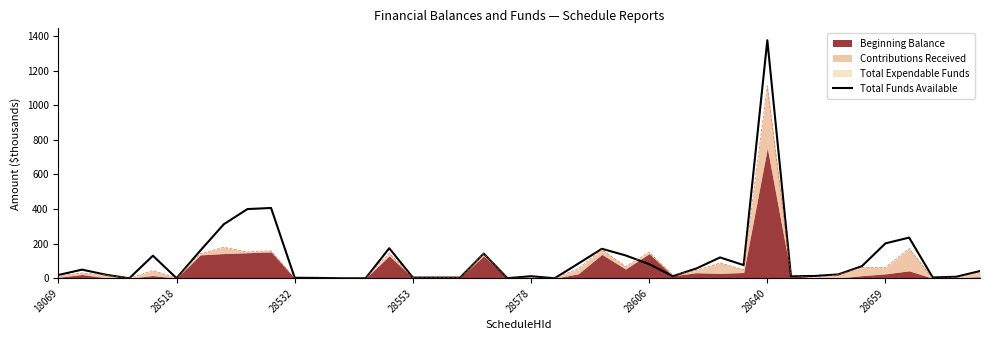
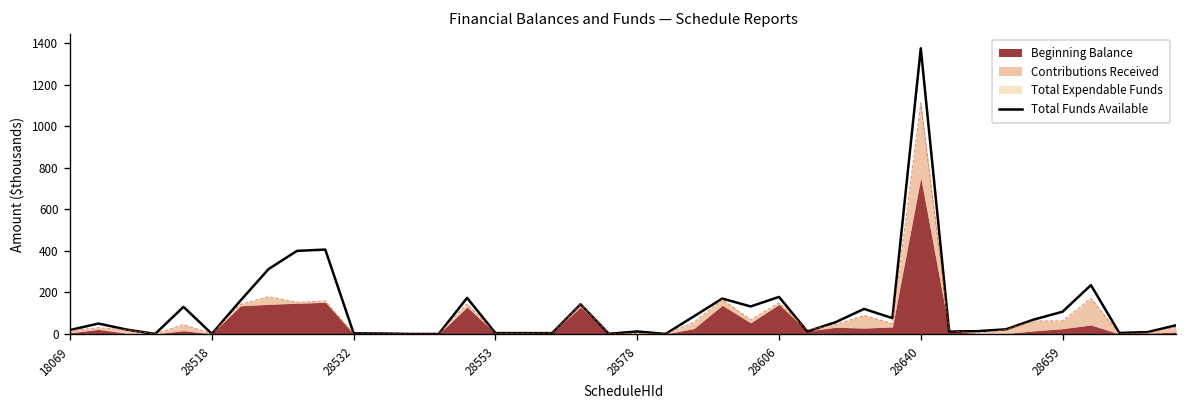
  {
    "Total Funds Available": {
-     "28606": 80,
+     "28606": 180,
      "28640": 1370,
-     "28659": 200
+     "28659": 110
    },
    "Beginning Balance": {
      "28640": 750,
      "28659": 30
    }
  }
